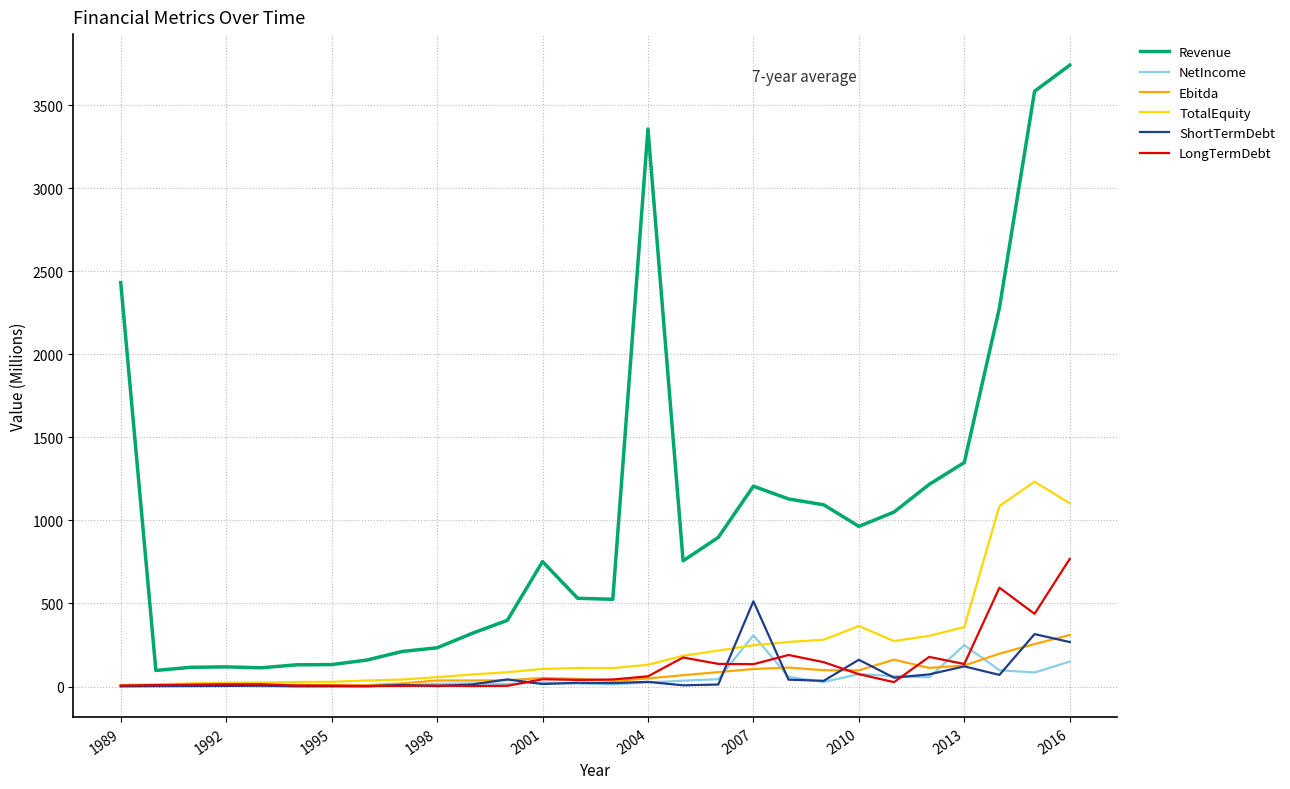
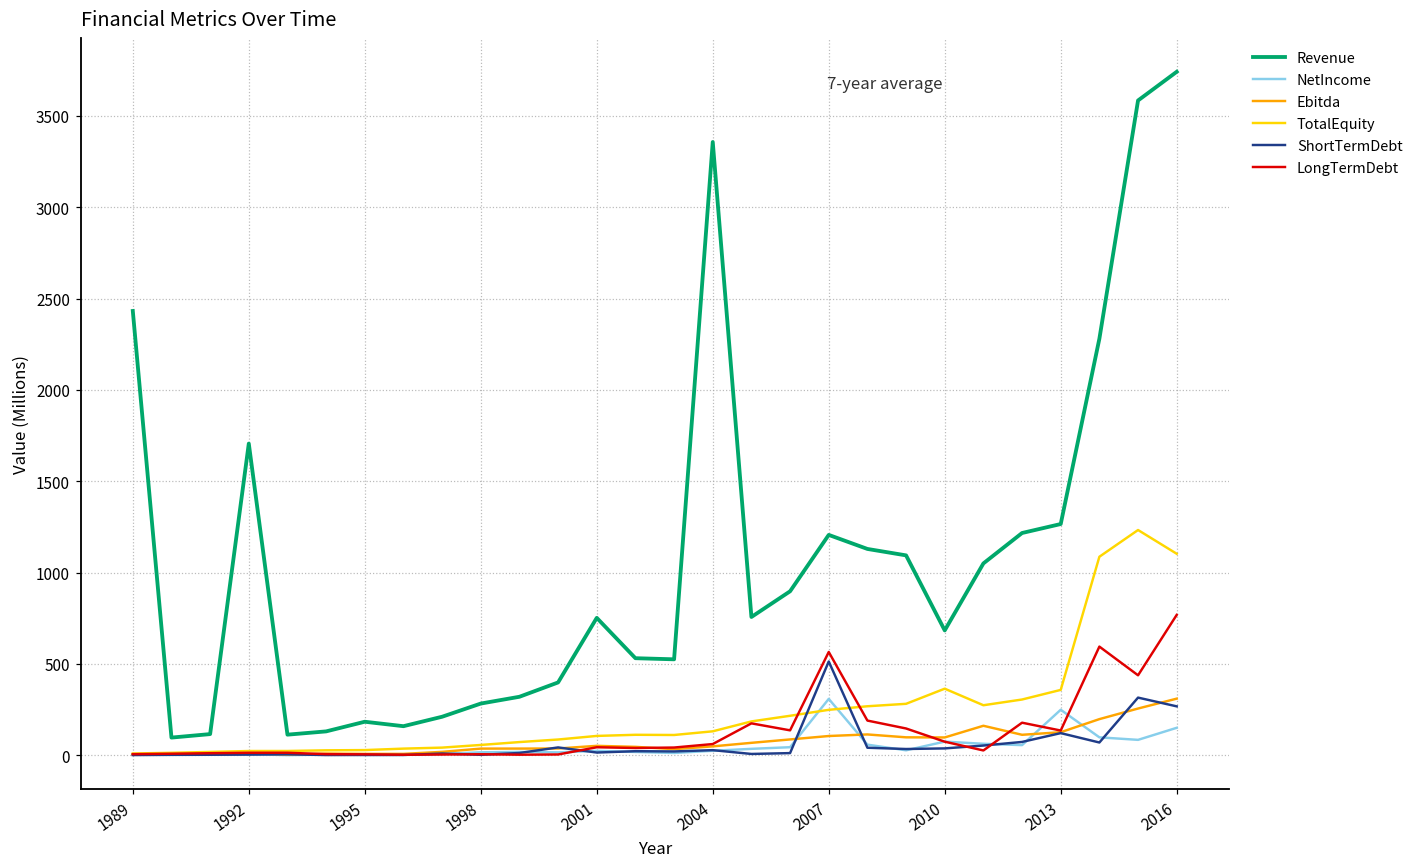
  {
    "Revenue": {
      "1989": 2430,
-     "1992": 120,
-     "1995": 130,
-     "1998": 230,
+     "1992": 1710,
+     "1995": 180,
+     "1998": 280,
      "2001": 750,
      "2004": 3360,
      "2007": 1210,
-     "2010": 960,
-     "2013": 1350,
+     "2010": 680,
+     "2013": 1270,
      "2016": 3740
    },
    "NetIncome": {
      "2007": 310,
      "2013": 250,
      "2016": 150
    },
    "ShortTermDebt": {
      "2007": 510,
-     "2010": 160,
+     "2010": 40,
      "2016": 270
    },
    "LongTermDebt": {
-     "2007": 130,
+     "2007": 570,
      "2016": 770
    }
  }
